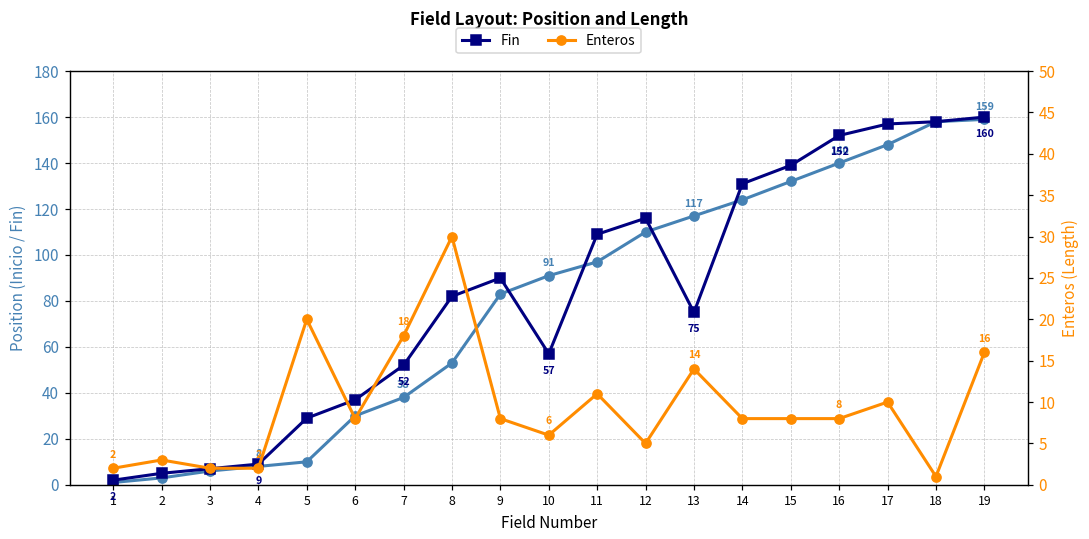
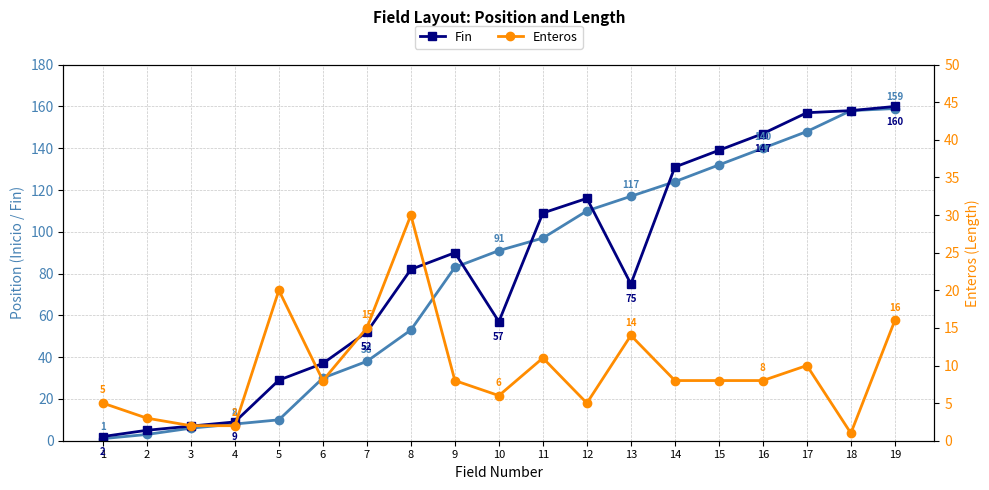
  {
    "Fin": {
      "10": 57,
      "13": 75,
-     "16": 152
+     "16": 147
    },
    "Enteros": {
-     "1": 2,
-     "7": 18,
+     "1": 5,
+     "7": 15,
      "10": 6,
      "13": 14,
      "16": 8,
      "19": 16
    }
  }
